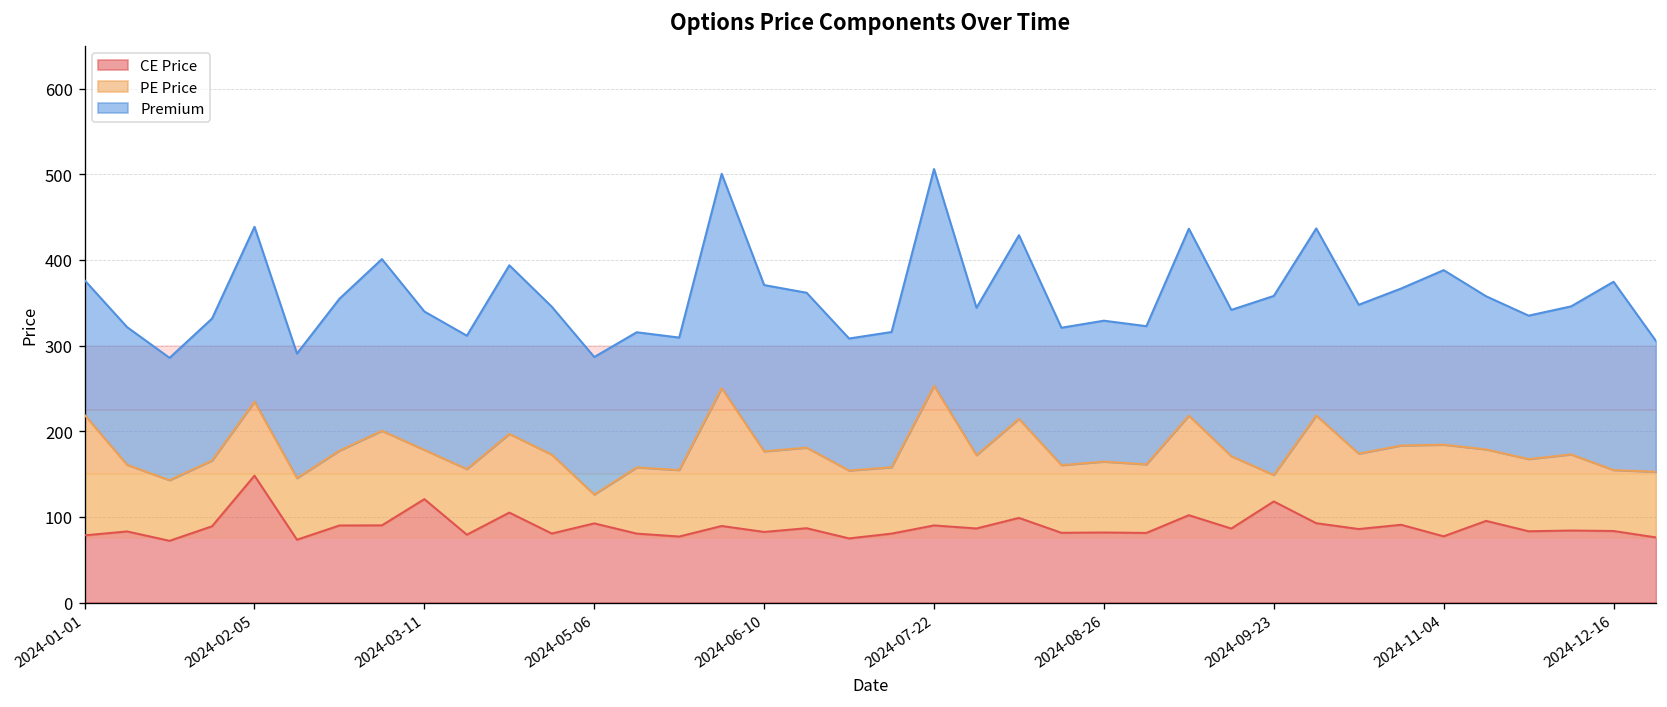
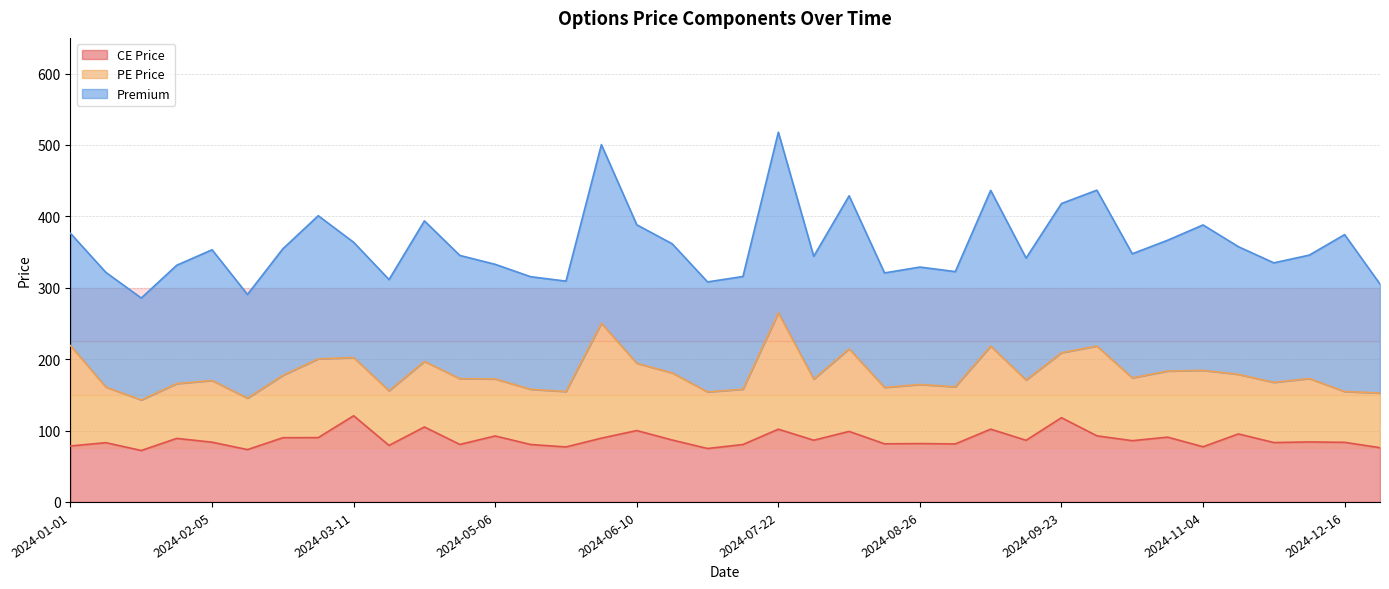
  {
    "CE Price": {
      "2024-01-01": 80,
-     "2024-02-05": 150,
+     "2024-02-05": 80,
      "2024-03-11": 120,
      "2024-05-06": 90,
-     "2024-06-10": 80,
-     "2024-07-22": 90,
+     "2024-06-10": 100,
+     "2024-07-22": 100,
      "2024-08-26": 80,
      "2024-09-23": 120,
      "2024-11-04": 80,
      "2024-12-16": 80
    },
    "PE Price": {
      "2024-01-01": 140,
      "2024-02-05": 90,
-     "2024-03-11": 60,
-     "2024-05-06": 30,
+     "2024-03-11": 80,
+     "2024-05-06": 80,
      "2024-06-10": 90,
      "2024-07-22": 160,
      "2024-08-26": 80,
-     "2024-09-23": 30,
+     "2024-09-23": 90,
      "2024-11-04": 110,
      "2024-12-16": 70
    },
    "Premium": {
      "2024-01-01": 160,
-     "2024-02-05": 200,
+     "2024-02-05": 180,
      "2024-03-11": 160,
      "2024-05-06": 160,
      "2024-06-10": 190,
      "2024-07-22": 250,
      "2024-08-26": 160,
      "2024-09-23": 210,
      "2024-11-04": 200,
      "2024-12-16": 220
    }
  }
